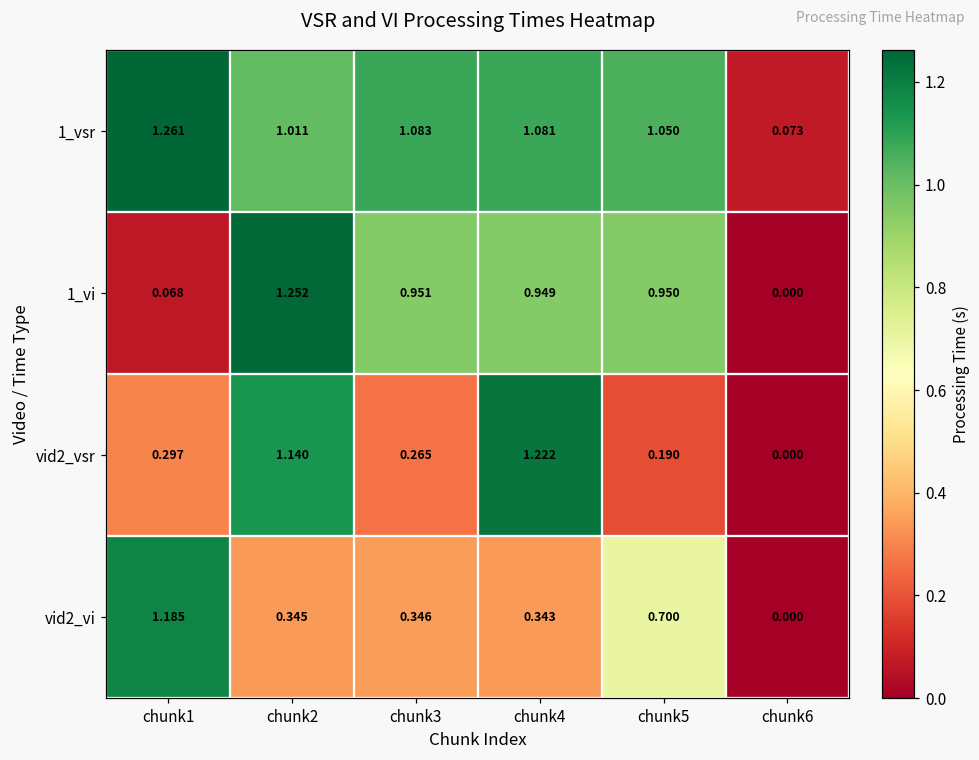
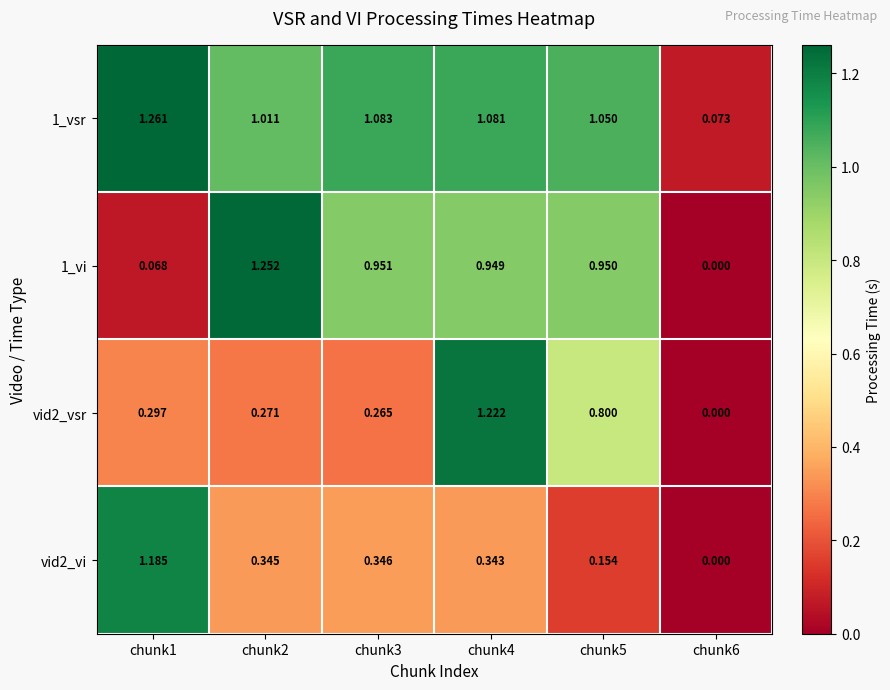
  {
    "1_vsr": {
      "chunk1": 1.261,
      "chunk2": 1.011,
      "chunk3": 1.083,
      "chunk4": 1.081,
      "chunk5": 1.050,
      "chunk6": 0.073
    },
    "1_vi": {
      "chunk1": 0.068,
      "chunk2": 1.252,
      "chunk3": 0.951,
      "chunk4": 0.949,
      "chunk5": 0.950,
      "chunk6": 0.000
    },
    "vid2_vsr": {
      "chunk1": 0.297,
-     "chunk2": 1.140,
+     "chunk2": 0.271,
      "chunk3": 0.265,
      "chunk4": 1.222,
-     "chunk5": 0.190,
+     "chunk5": 0.800,
      "chunk6": 0.000
    },
    "vid2_vi": {
      "chunk1": 1.185,
      "chunk2": 0.345,
      "chunk3": 0.346,
      "chunk4": 0.343,
-     "chunk5": 0.700,
+     "chunk5": 0.154,
      "chunk6": 0.000
    }
  }
